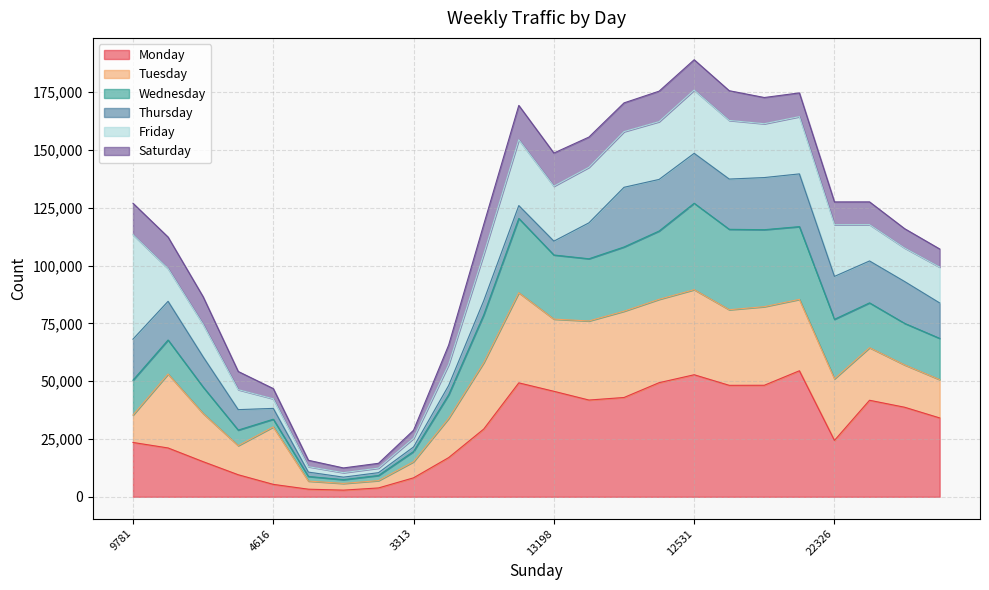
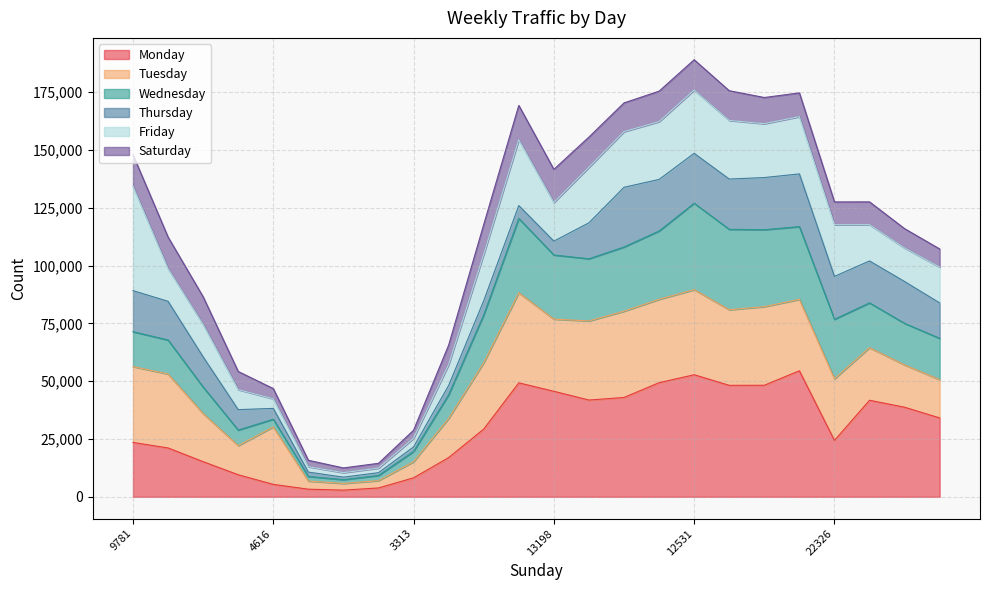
  {
    "Monday": {
      "9781": "24,000",
      "4616": "5,000",
      "3313": "8,000",
      "13198": "46,000",
      "12531": "53,000",
      "22326": "24,000"
    },
    "Tuesday": {
-     "9781": "12,000",
+     "9781": "33,000",
      "4616": "25,000",
      "3313": "7,000",
      "13198": "31,000",
      "12531": "37,000",
      "22326": "27,000"
    },
    "Friday": {
      "9781": "45,000",
      "4616": "4,000",
      "3313": "4,000",
-     "13198": "24,000",
+     "13198": "17,000",
      "12531": "27,000",
      "22326": "22,000"
    }
  }
